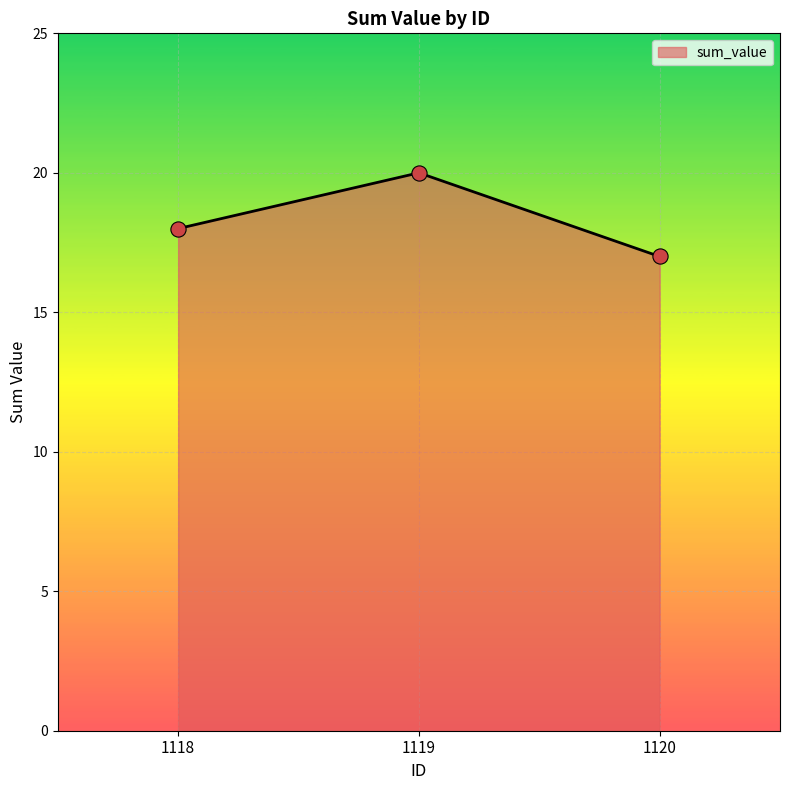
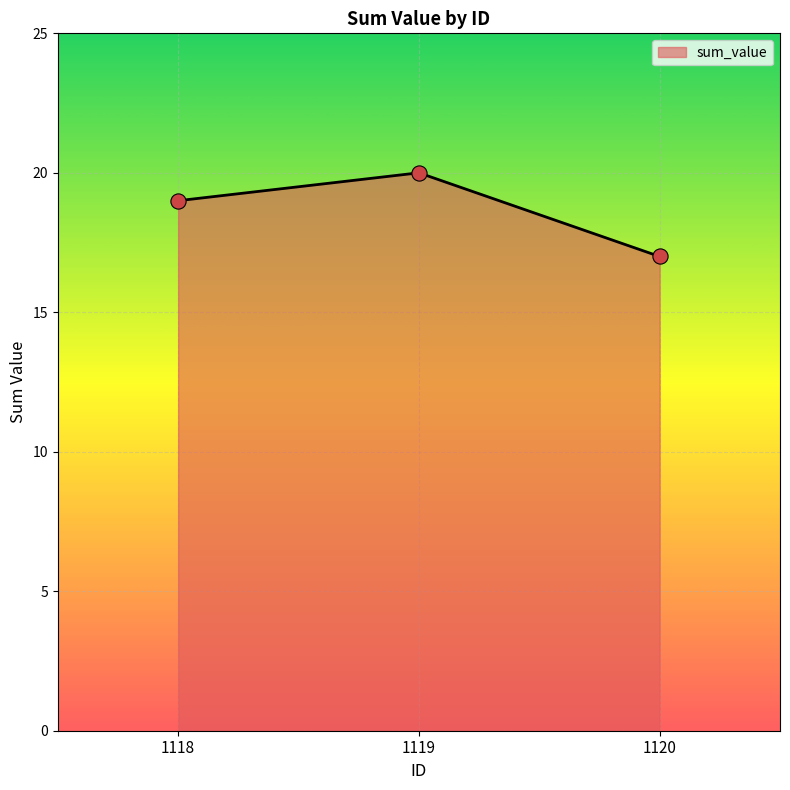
  {
-   "1118": 18,
+   "1118": 19,
    "1119": 20,
    "1120": 17
  }
